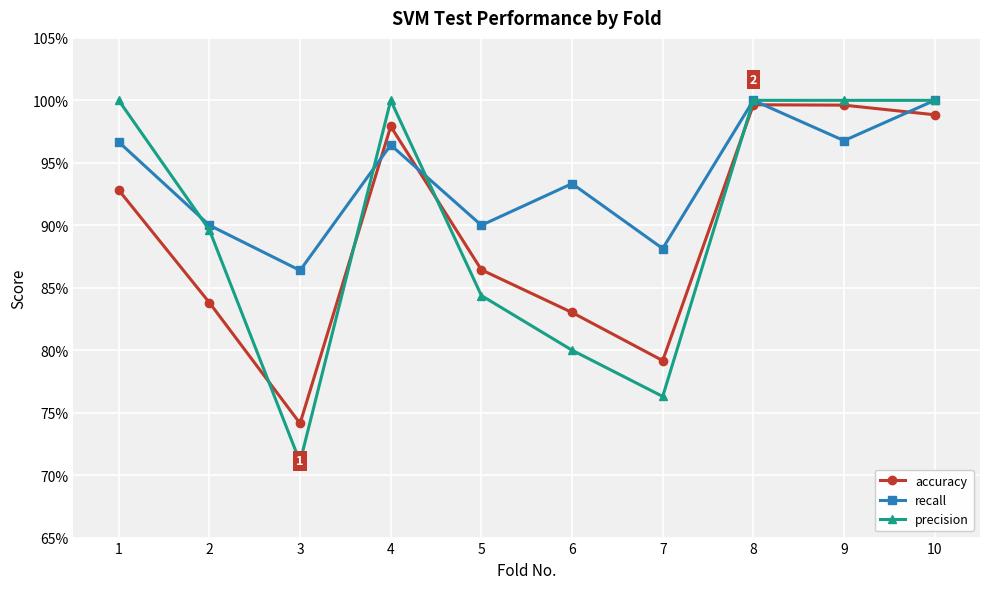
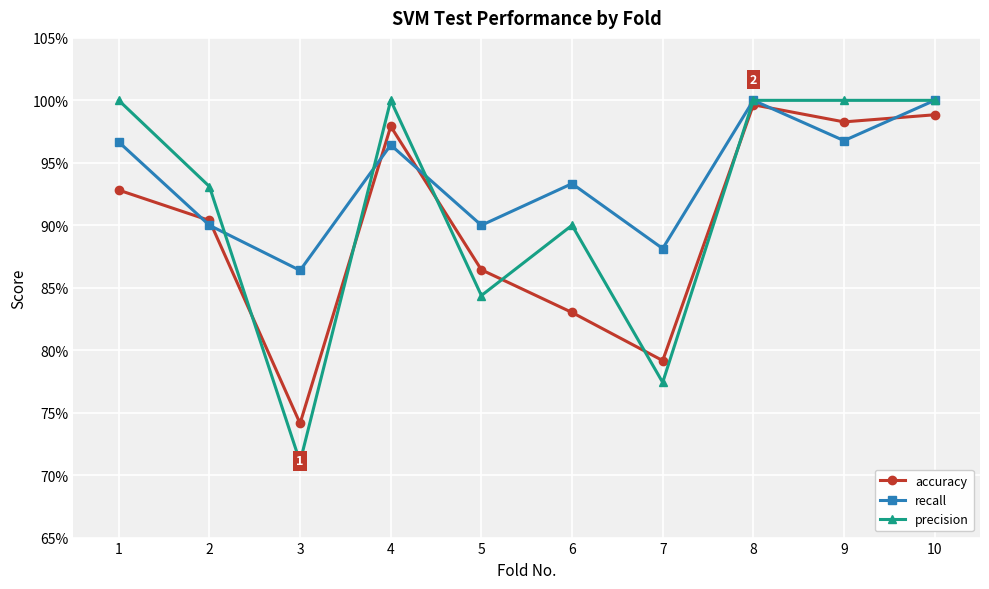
  {
    "accuracy": {
      "1": "92.8%",
-     "2": "83.8%",
+     "2": "90.4%",
      "4": "97.9%",
      "5": "86.4%",
      "6": "83.0%",
      "7": "79.2%",
      "8": "99.6%",
-     "9": "99.6%",
+     "9": "98.3%",
      "10": "98.8%"
    },
    "recall": {
      "1": "96.7%",
      "2": "90.0%",
      "3": "86.4%",
      "4": "96.4%",
      "5": "90.0%",
      "6": "93.3%",
      "7": "88.1%",
      "9": "96.8%"
    },
    "precision": {
      "1": "100.0%",
-     "2": "89.6%",
+     "2": "93.1%",
      "4": "100.0%",
      "5": "84.4%",
-     "6": "80.0%",
-     "7": "76.3%",
+     "6": "90.0%",
+     "7": "77.4%",
      "9": "100.0%"
    }
  }
